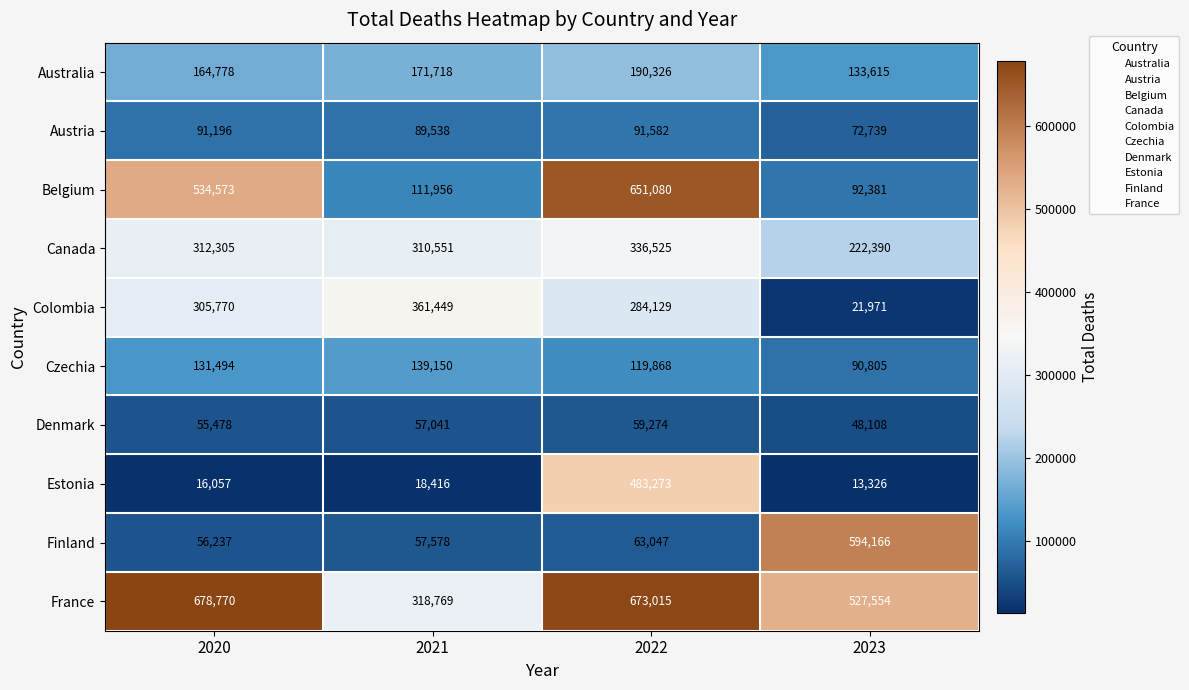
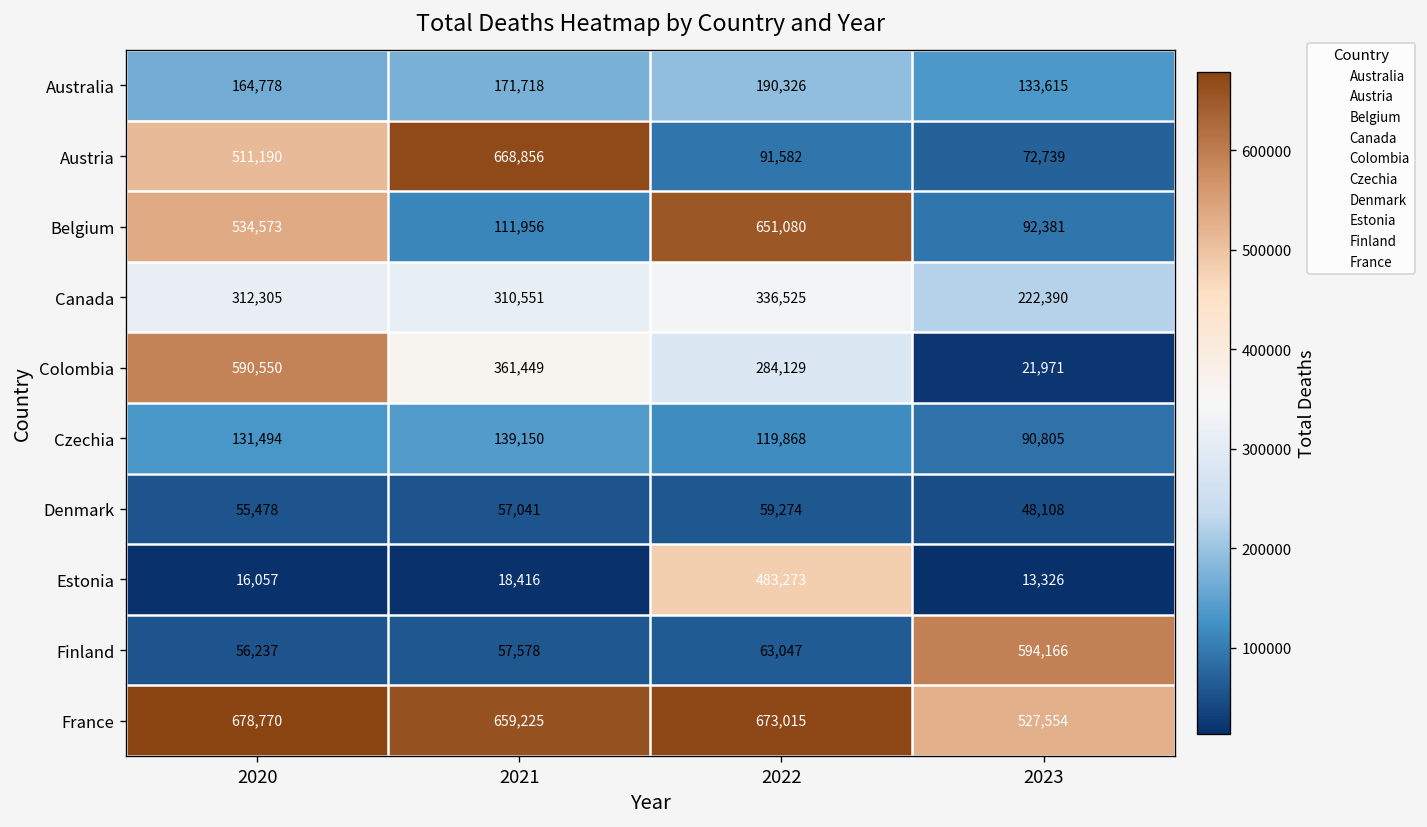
  {
    "Australia": {
      "2020": "164,778",
      "2021": "171,718",
      "2022": "190,326",
      "2023": "133,615"
    },
    "Austria": {
-     "2020": "91,196",
-     "2021": "89,538",
+     "2020": "511,190",
+     "2021": "668,856",
      "2022": "91,582",
      "2023": "72,739"
    },
    "Belgium": {
      "2020": "534,573",
      "2021": "111,956",
      "2022": "651,080",
      "2023": "92,381"
    },
    "Canada": {
      "2020": "312,305",
      "2021": "310,551",
      "2022": "336,525",
      "2023": "222,390"
    },
    "Colombia": {
-     "2020": "305,770",
+     "2020": "590,550",
      "2021": "361,449",
      "2022": "284,129",
      "2023": "21,971"
    },
    "Czechia": {
      "2020": "131,494",
      "2021": "139,150",
      "2022": "119,868",
      "2023": "90,805"
    },
    "Denmark": {
      "2020": "55,478",
      "2021": "57,041",
      "2022": "59,274",
      "2023": "48,108"
    },
    "Estonia": {
      "2020": "16,057",
      "2021": "18,416",
      "2022": "483,273",
      "2023": "13,326"
    },
    "Finland": {
      "2020": "56,237",
      "2021": "57,578",
      "2022": "63,047",
      "2023": "594,166"
    },
    "France": {
      "2020": "678,770",
-     "2021": "318,769",
+     "2021": "659,225",
      "2022": "673,015",
      "2023": "527,554"
    }
  }
